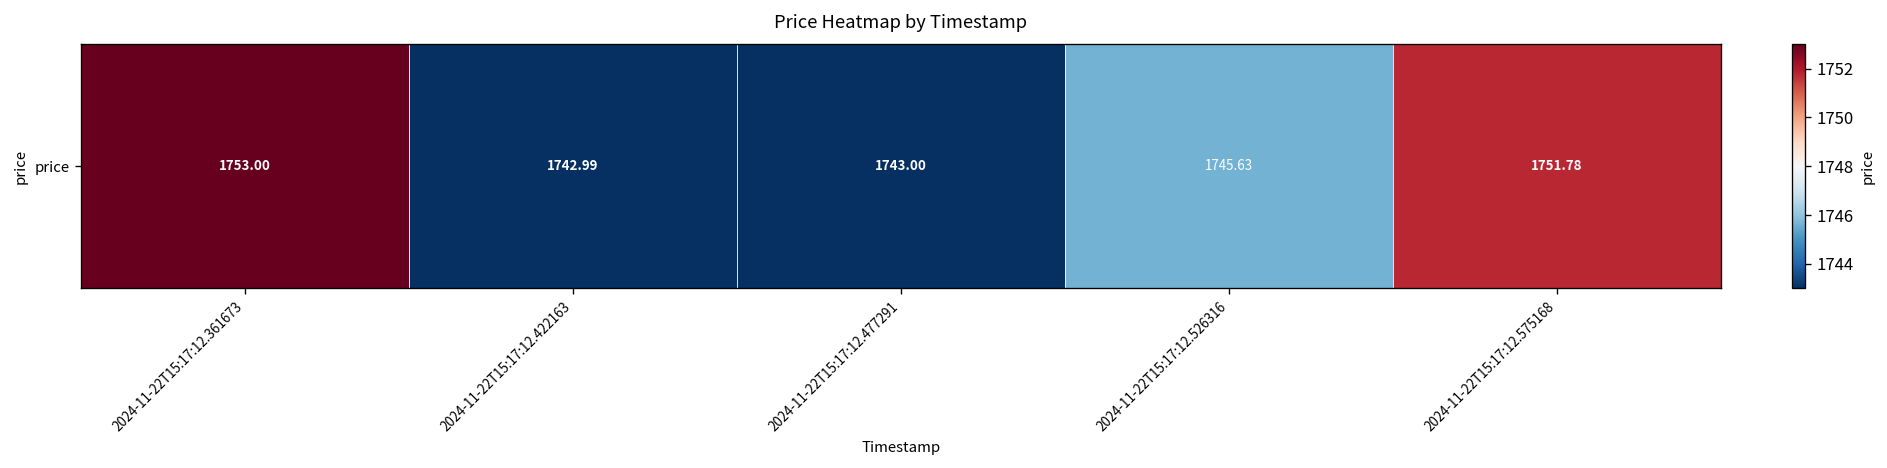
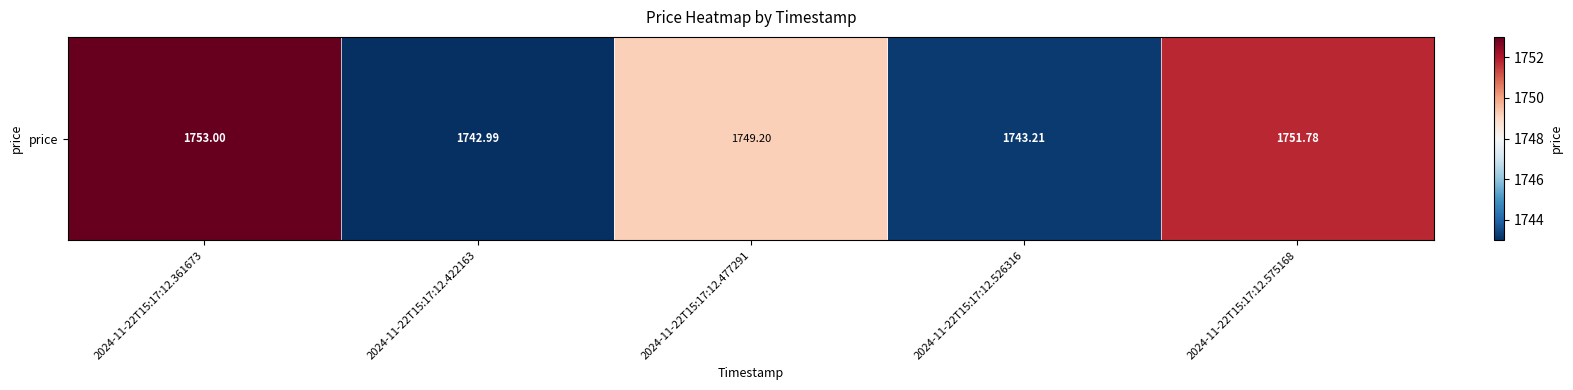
  {
    "price": {
      "2024-11-22T15:17:12.361673": 1753.00,
      "2024-11-22T15:17:12.422163": 1742.99,
-     "2024-11-22T15:17:12.477291": 1743.00,
-     "2024-11-22T15:17:12.526316": 1745.63,
+     "2024-11-22T15:17:12.477291": 1749.20,
+     "2024-11-22T15:17:12.526316": 1743.21,
      "2024-11-22T15:17:12.575168": 1751.78
    }
  }
